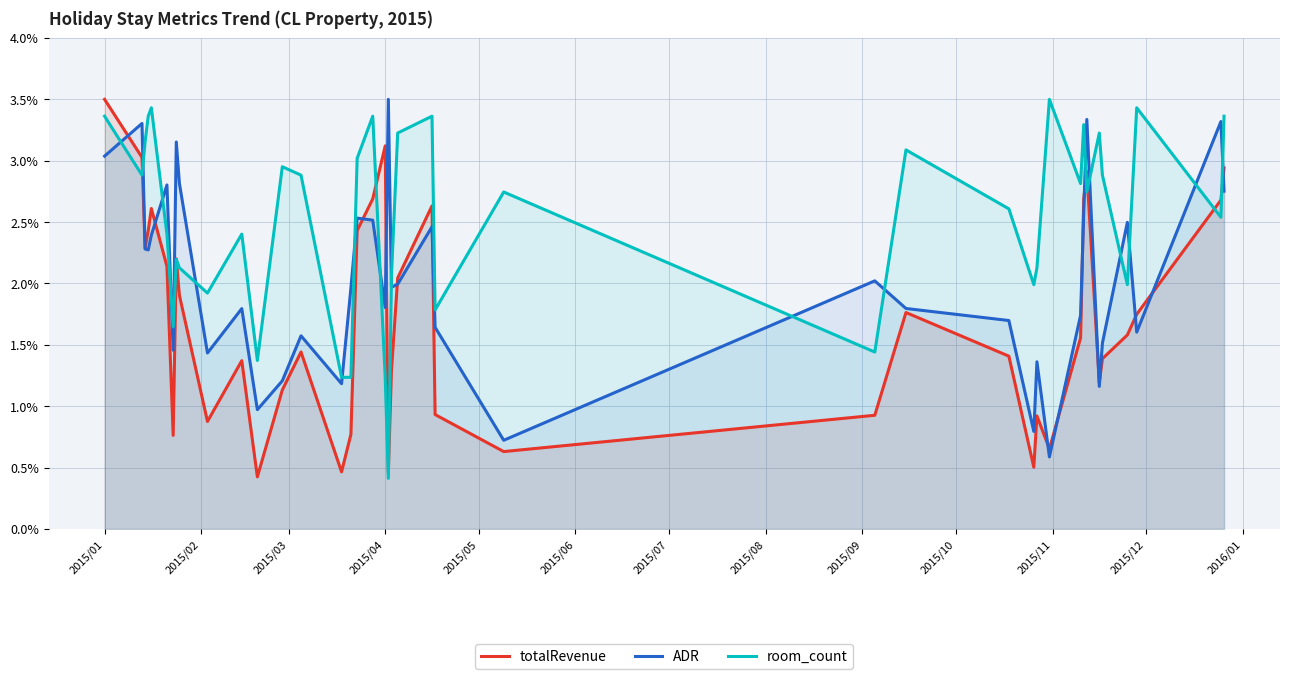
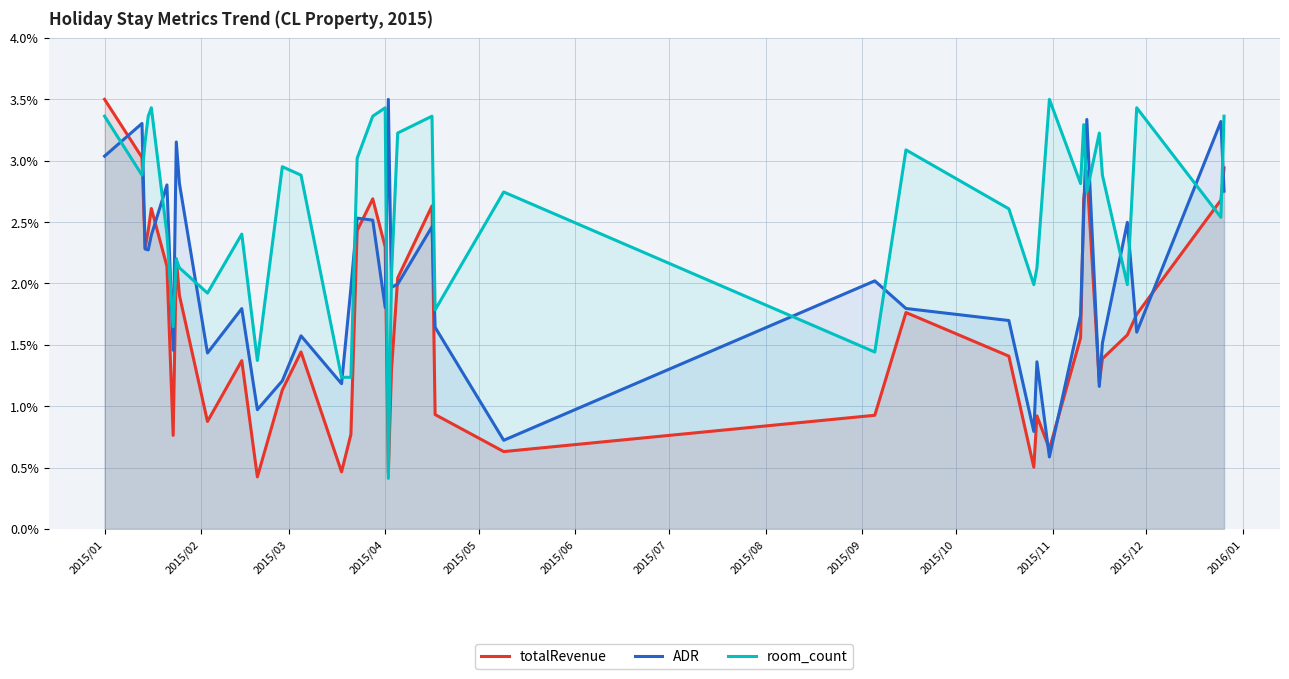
  {
    "totalRevenue": {
      "2015/01": "3.50%",
-     "2015/04": "3.12%"
+     "2015/04": "2.30%"
    },
    "ADR": {
      "2015/01": "3.04%",
      "2015/04": "1.80%"
    },
    "room_count": {
      "2015/01": "3.36%",
-     "2015/04": "1.24%"
+     "2015/04": "3.43%"
    }
  }
